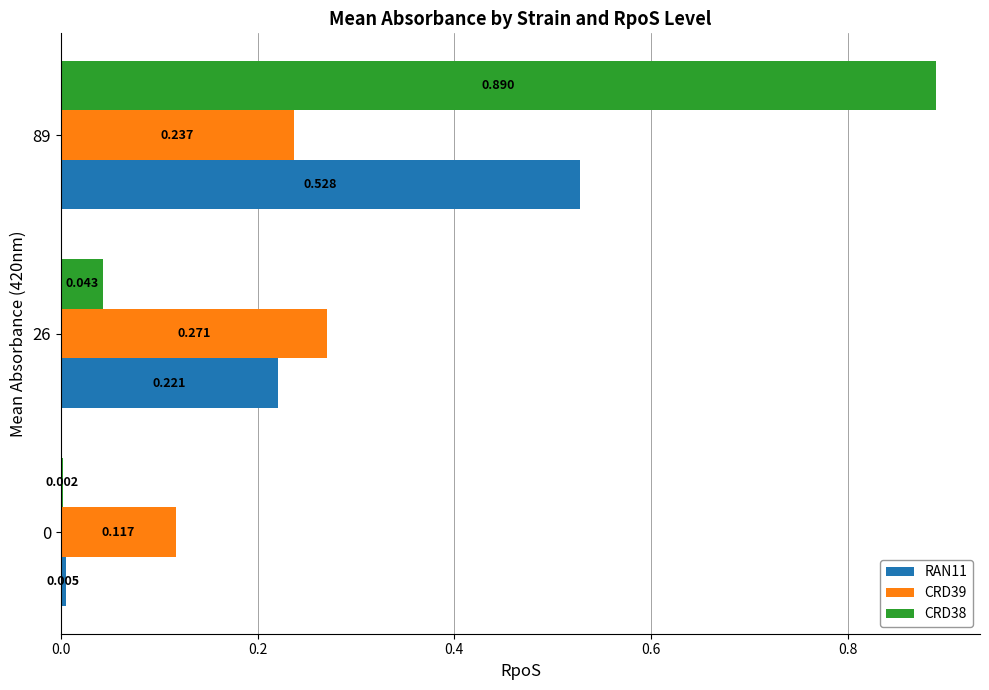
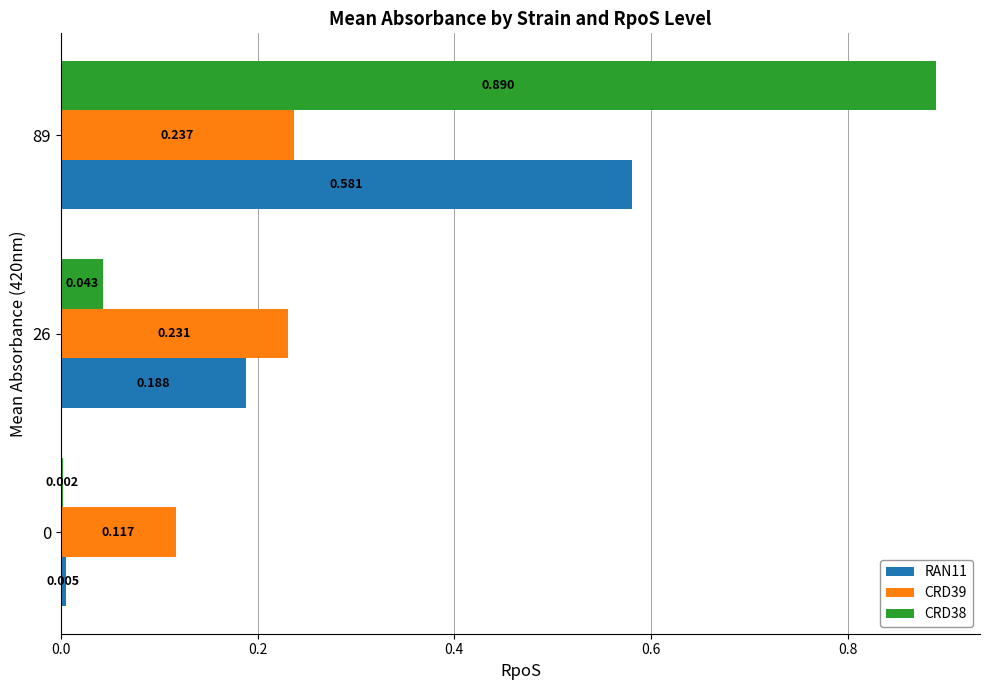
  {
    "RAN11": {
-     "89": 0.528,
-     "26": 0.221,
+     "89": 0.581,
+     "26": 0.188,
      "0": 0.005
    },
    "CRD39": {
      "89": 0.237,
-     "26": 0.271,
+     "26": 0.231,
      "0": 0.117
    },
    "CRD38": {
      "89": 0.890,
      "26": 0.043,
      "0": 0.002
    }
  }
